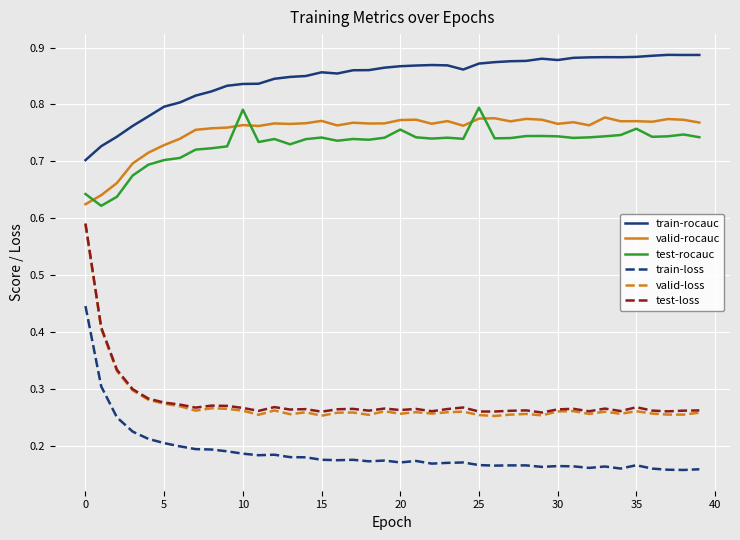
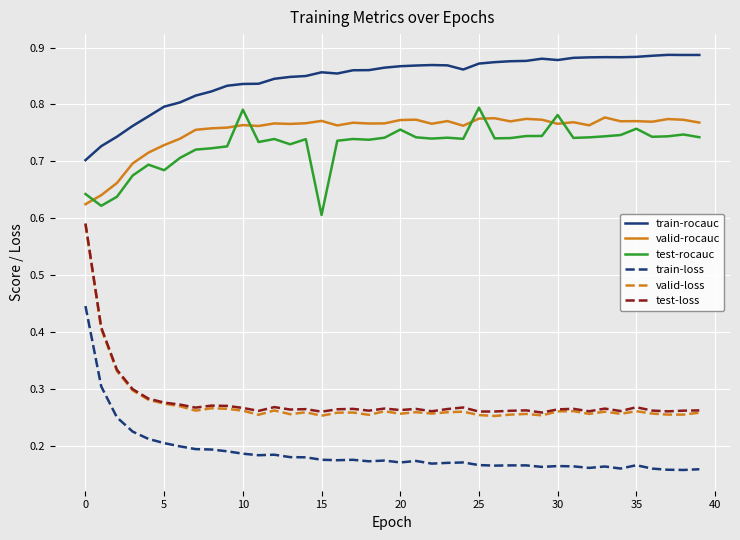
  {
    "test-rocauc": {
      "0": 0.64,
-     "5": 0.70,
+     "5": 0.68,
      "10": 0.79,
-     "15": 0.74,
+     "15": 0.61,
      "20": 0.76,
      "25": 0.79,
-     "30": 0.74,
+     "30": 0.78,
      "35": 0.76
    },
    "test-loss": {
      "10": 0.27,
      "15": 0.26,
      "20": 0.26,
      "25": 0.26,
      "35": 0.27
    }
  }
